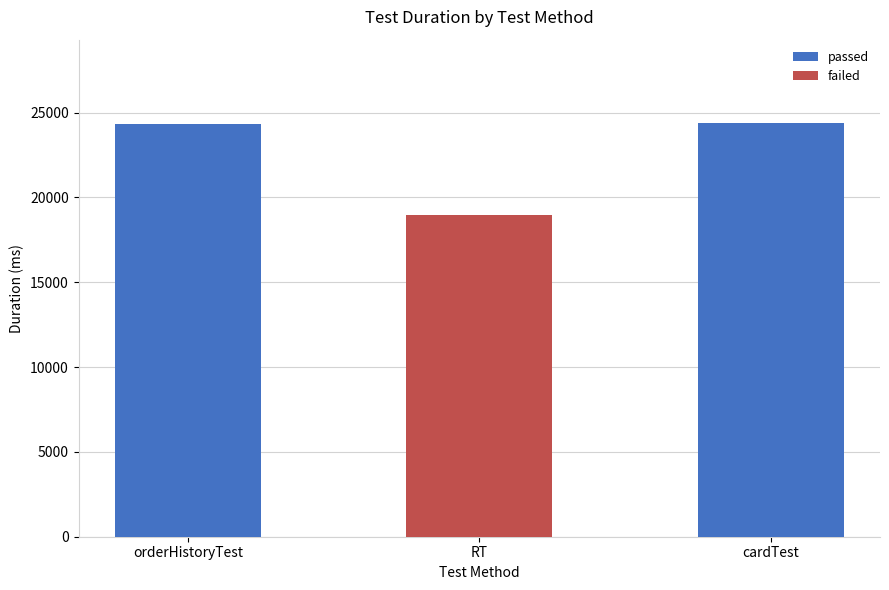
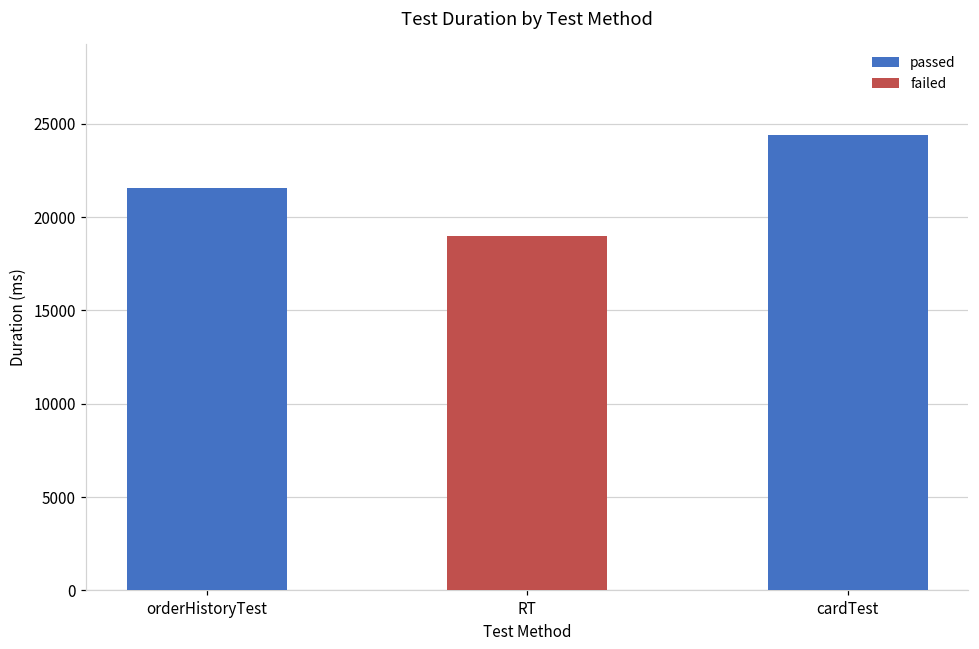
  {
    "passed": {
-     "orderHistoryTest": 24300,
+     "orderHistoryTest": 21600,
      "RT": 0,
      "cardTest": 24400
    },
    "failed": {
      "orderHistoryTest": 0,
      "RT": 19000,
      "cardTest": 0
    }
  }
